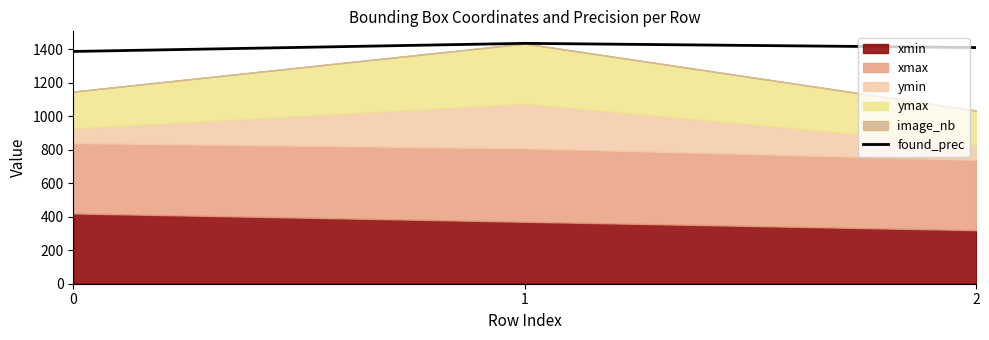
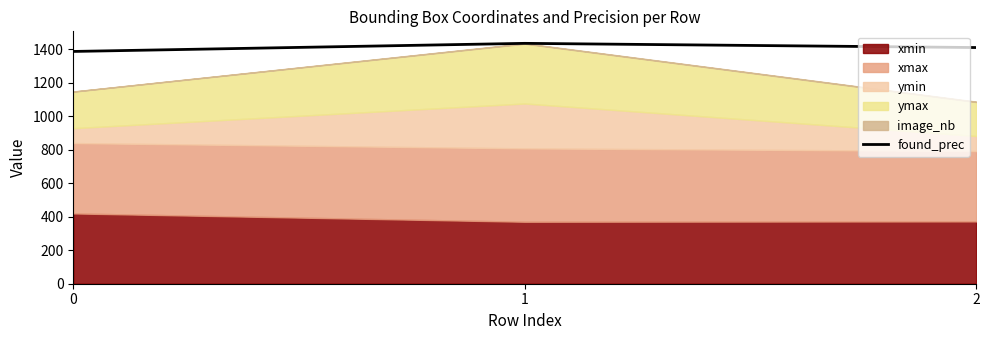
  {
    "found_prec": {
      "0": 1390,
      "2": 1410
    },
    "xmin": {
      "0": 420,
      "1": 370,
-     "2": 320
+     "2": 370
    }
  }
